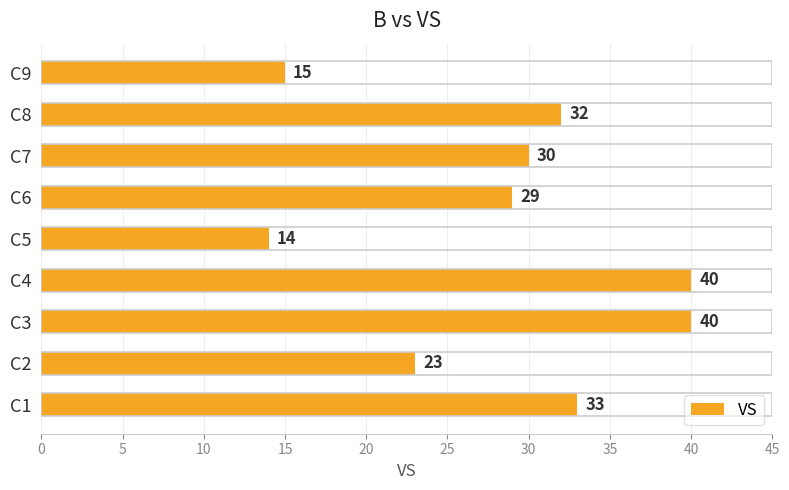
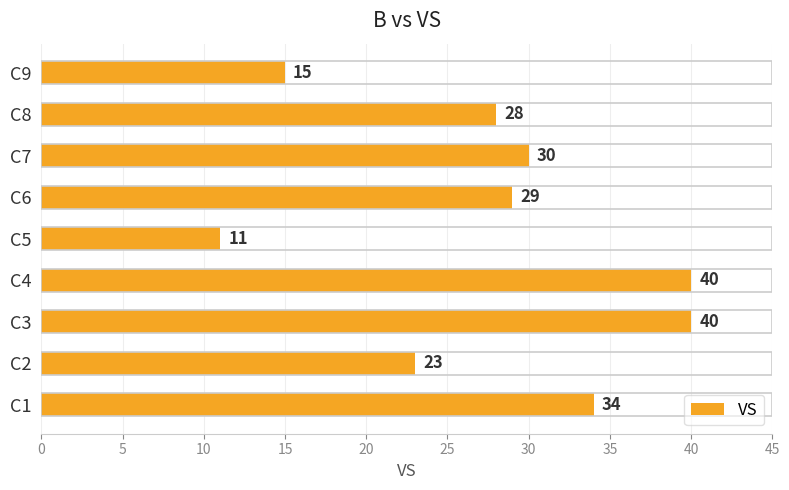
  {
    "C9": 15,
-   "C8": 32,
+   "C8": 28,
    "C7": 30,
    "C6": 29,
-   "C5": 14,
+   "C5": 11,
    "C4": 40,
    "C3": 40,
    "C2": 23,
-   "C1": 33
+   "C1": 34
  }
